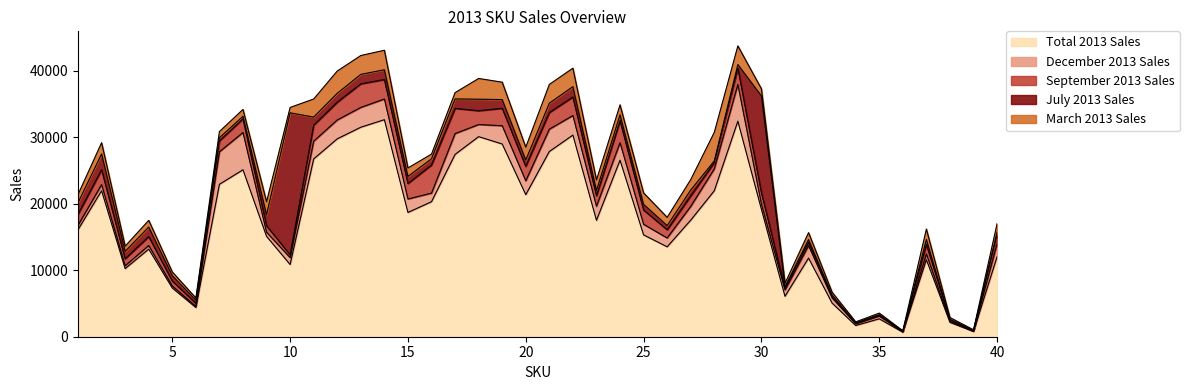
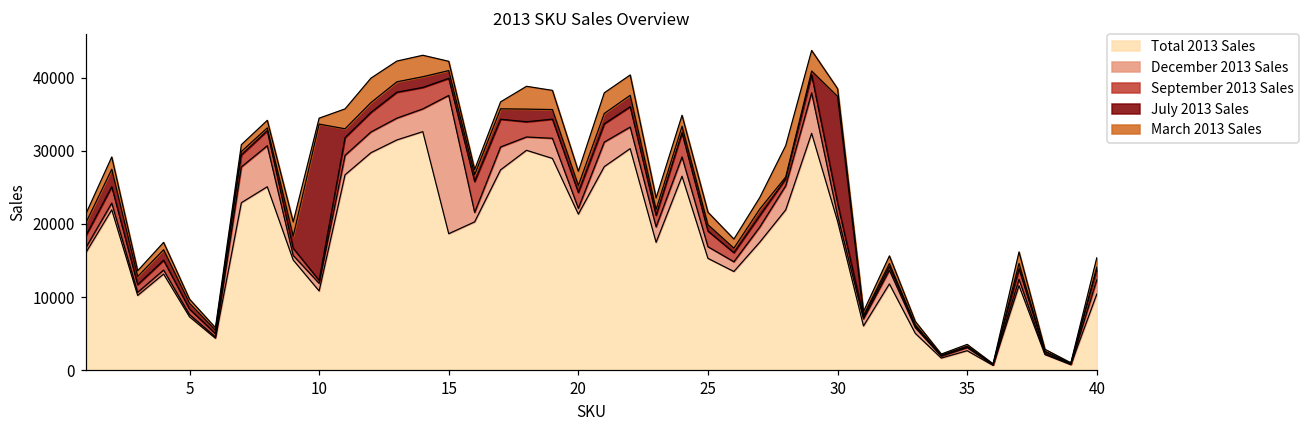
  {
    "Total 2013 Sales": {
      "10": 11000,
      "15": 19000,
      "20": 21000,
      "25": 15000,
-     "30": 19000,
+     "30": 20000,
      "35": 3000,
-     "40": 12000
+     "40": 10000
    },
    "December 2013 Sales": {
      "10": 1000,
-     "15": 2000,
-     "20": 2000,
+     "15": 19000,
+     "20": 1000,
      "25": 2000,
      "30": 1000,
      "40": 2000
    },
    "July 2013 Sales": {
      "5": 1000,
      "10": 21000,
      "15": 1000,
      "20": 1000,
      "25": 1000,
      "30": 15000
    }
  }
